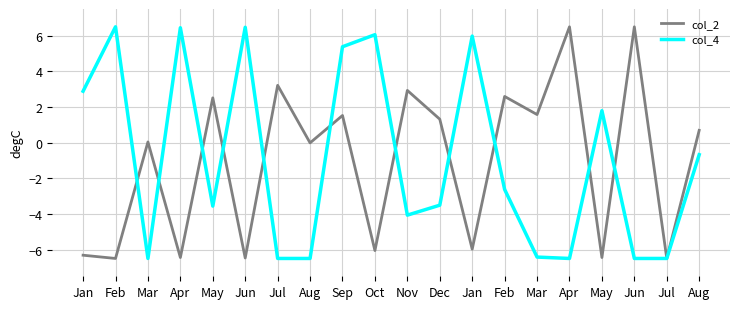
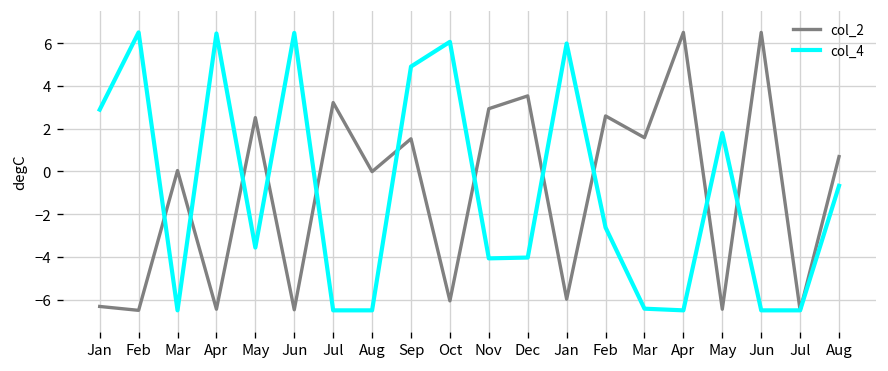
  {
    "col_2": {
      "Sep": 1.5,
      "Oct": -6.1,
      "Nov": 2.9,
-     "Dec": 1.3
+     "Dec": 3.5
    },
    "col_4": {
-     "Sep": 5.4,
+     "Sep": 4.9,
      "Oct": 6.1,
      "Nov": -4.1,
-     "Dec": -3.5
+     "Dec": -4.0
    }
  }
